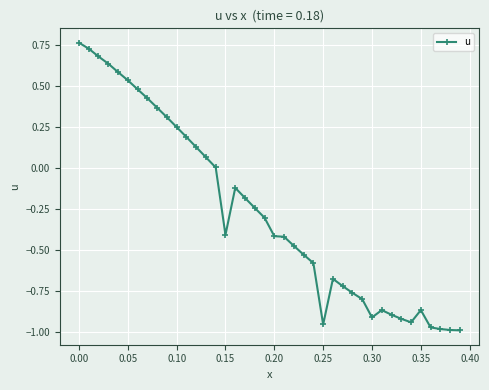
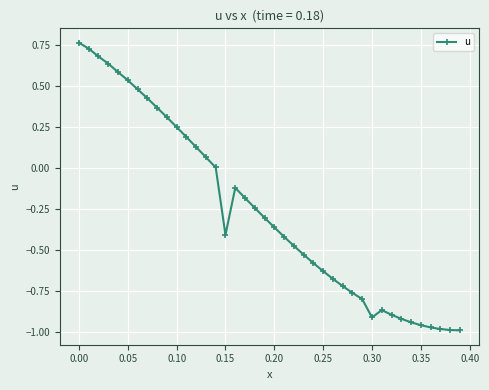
  {
    "0.00": 0.76,
    "0.05": 0.53,
    "0.10": 0.25,
    "0.15": -0.41,
-   "0.20": -0.42,
-   "0.25": -0.96,
+   "0.20": -0.36,
+   "0.25": -0.63,
    "0.30": -0.91,
-   "0.35": -0.87
+   "0.35": -0.96
  }
